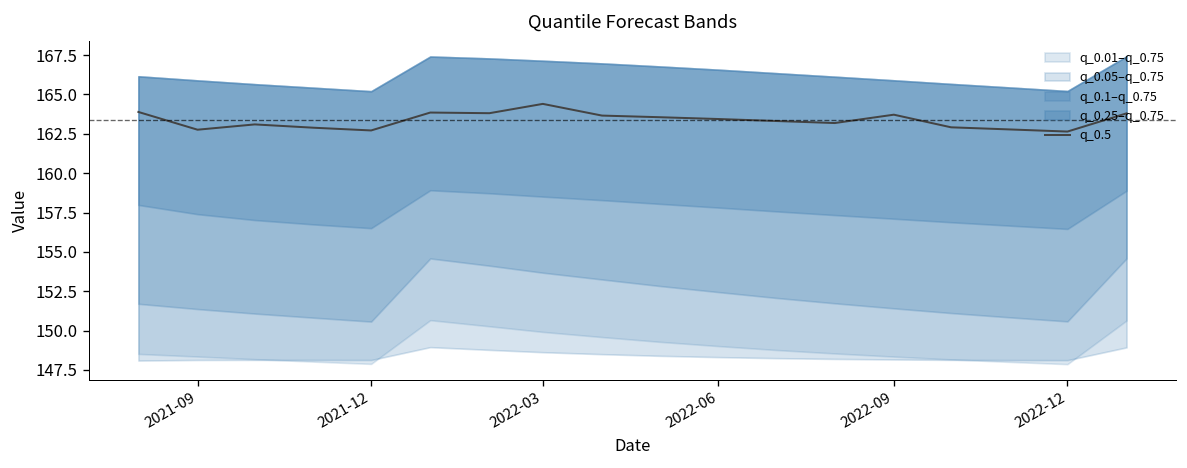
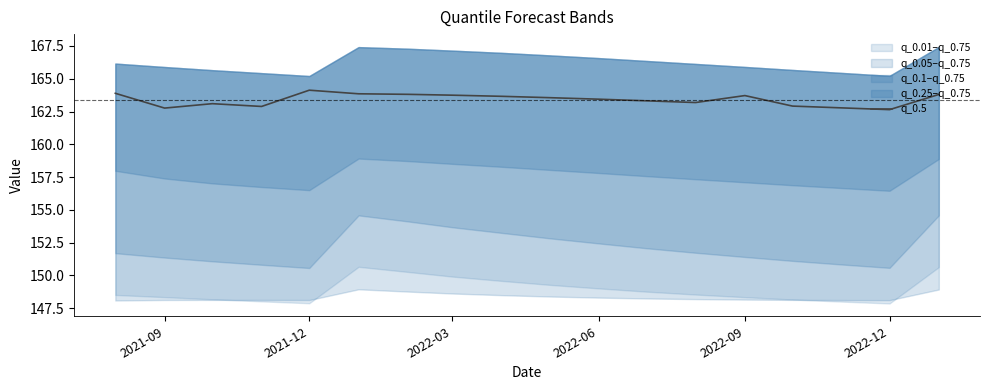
  {
    "q_0.5": {
      "2021-09": 162.8,
-     "2021-12": 162.7,
-     "2022-03": 164.4,
+     "2021-12": 164.1,
+     "2022-03": 163.7,
      "2022-06": 163.4,
      "2022-09": 163.7,
      "2022-12": 162.6
    }
  }
